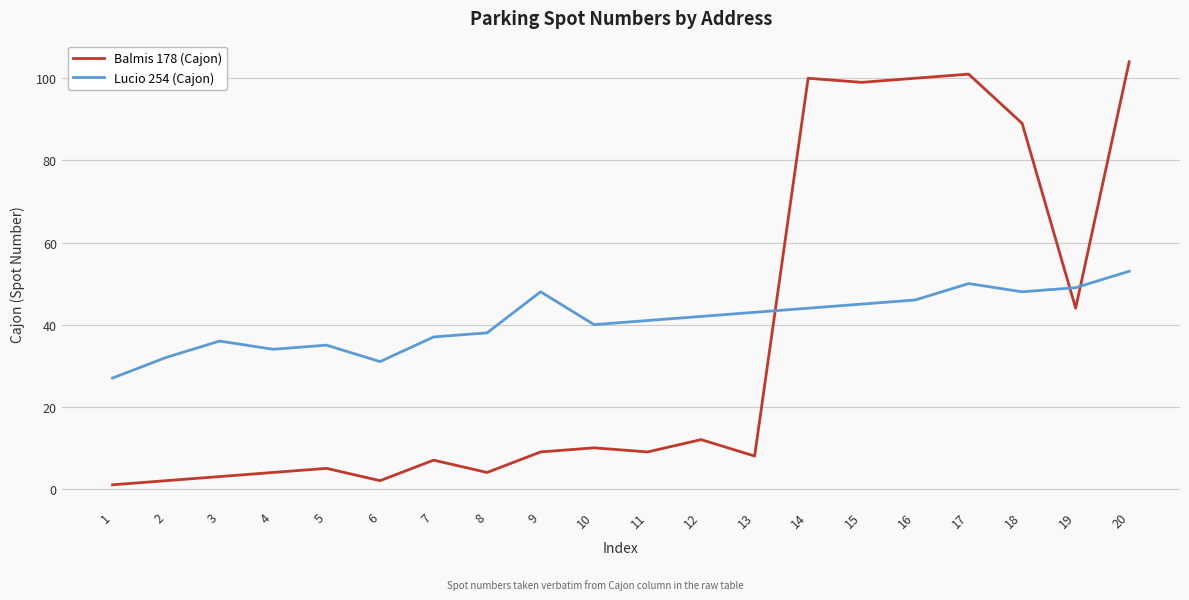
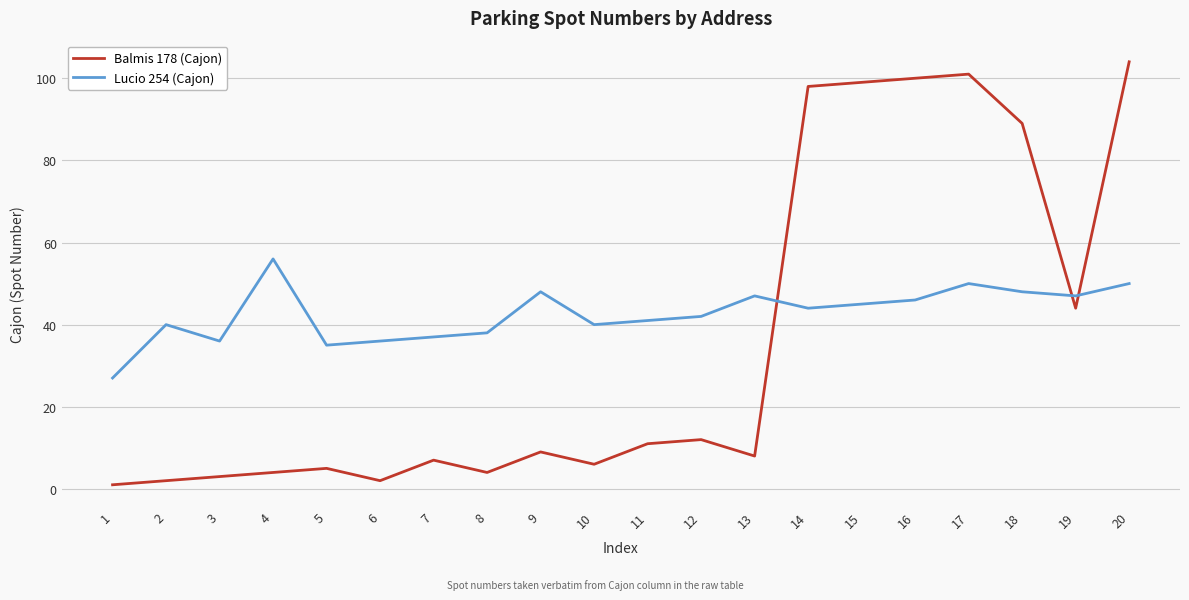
  {
    "Balmis 178 (Cajon)": {
      "1": 1,
      "2": 2,
      "3": 3,
      "4": 4,
      "5": 5,
      "6": 2,
      "7": 7,
      "8": 4,
      "9": 9,
-     "10": 10,
-     "11": 9,
+     "10": 6,
+     "11": 11,
      "12": 12,
      "13": 8,
-     "14": 100,
+     "14": 98,
      "15": 99,
      "16": 100,
      "17": 101,
      "18": 89,
      "19": 44,
      "20": 104
    },
    "Lucio 254 (Cajon)": {
      "1": 27,
-     "2": 32,
+     "2": 40,
      "3": 36,
-     "4": 34,
+     "4": 56,
      "5": 35,
-     "6": 31,
+     "6": 36,
      "7": 37,
      "8": 38,
      "9": 48,
      "10": 40,
      "11": 41,
      "12": 42,
-     "13": 43,
+     "13": 47,
      "14": 44,
      "15": 45,
      "16": 46,
      "17": 50,
      "18": 48,
-     "19": 49,
-     "20": 53
+     "19": 47,
+     "20": 50
    }
  }
